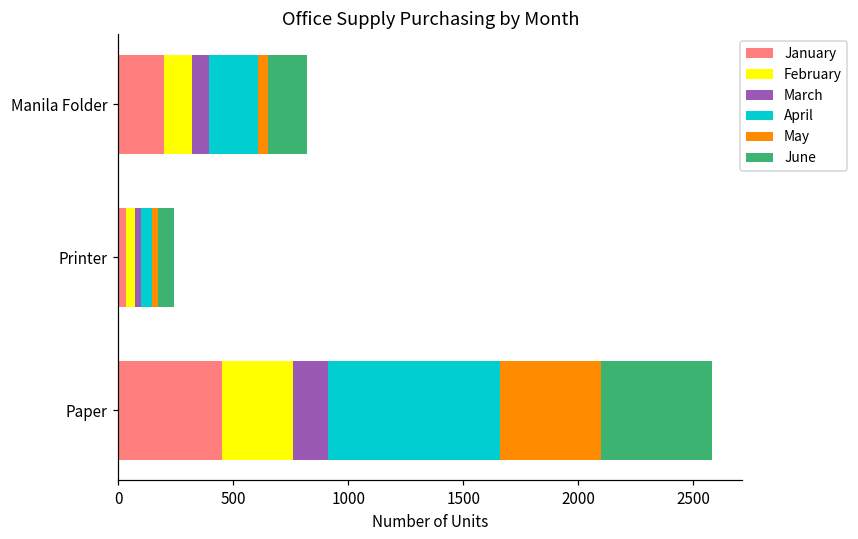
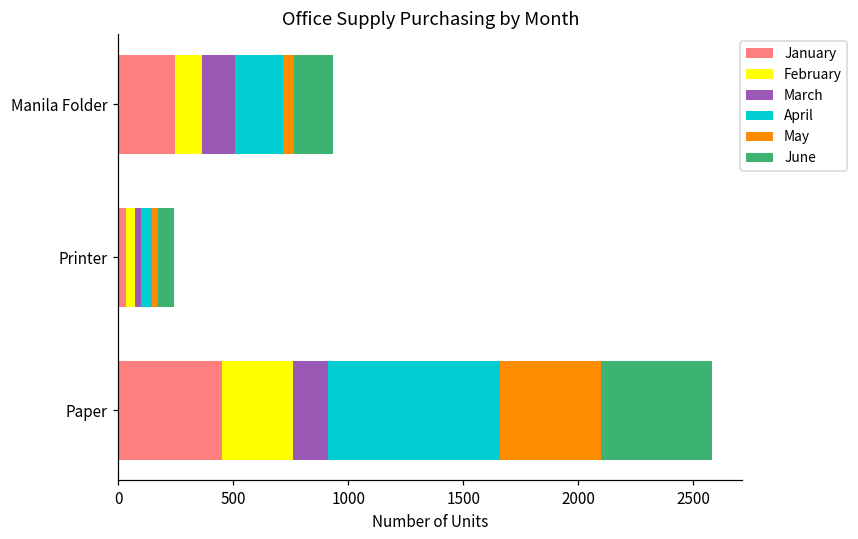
  {
    "January": {
-     "Manila Folder": 200,
+     "Manila Folder": 250,
      "Printer": 30,
      "Paper": 450
    },
    "February": {
      "Manila Folder": 120,
      "Printer": 40,
      "Paper": 310
    },
    "March": {
-     "Manila Folder": 80,
+     "Manila Folder": 150,
      "Printer": 20,
      "Paper": 150
    },
    "April": {
      "Manila Folder": 210,
      "Printer": 50,
      "Paper": 750
    },
    "May": {
      "Manila Folder": 50,
      "Printer": 20,
      "Paper": 440
    },
    "June": {
      "Manila Folder": 170,
      "Printer": 70,
      "Paper": 490
    }
  }
